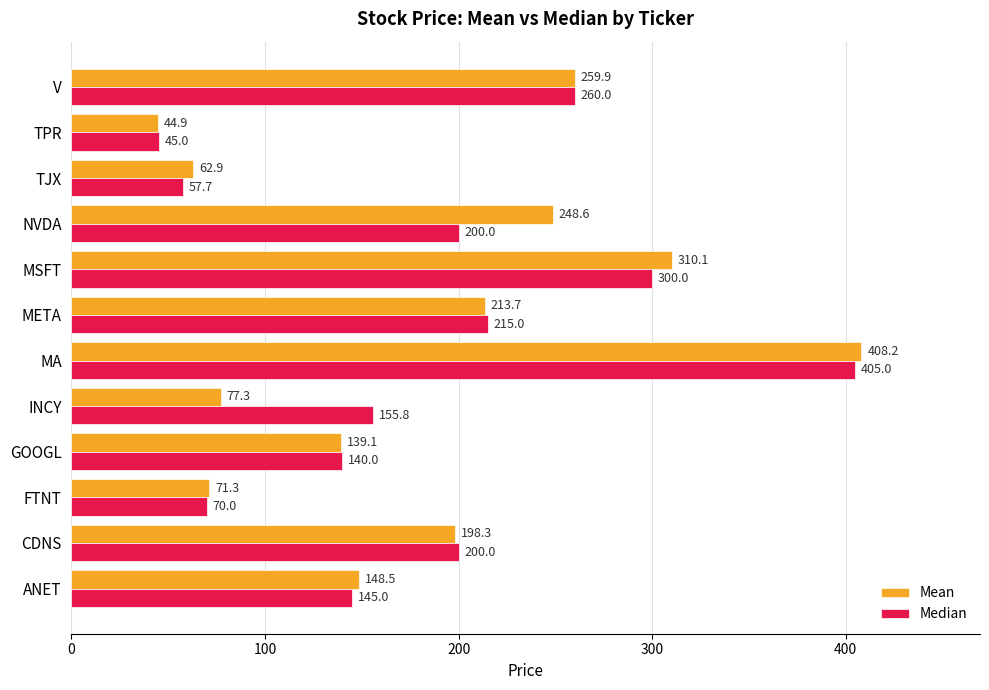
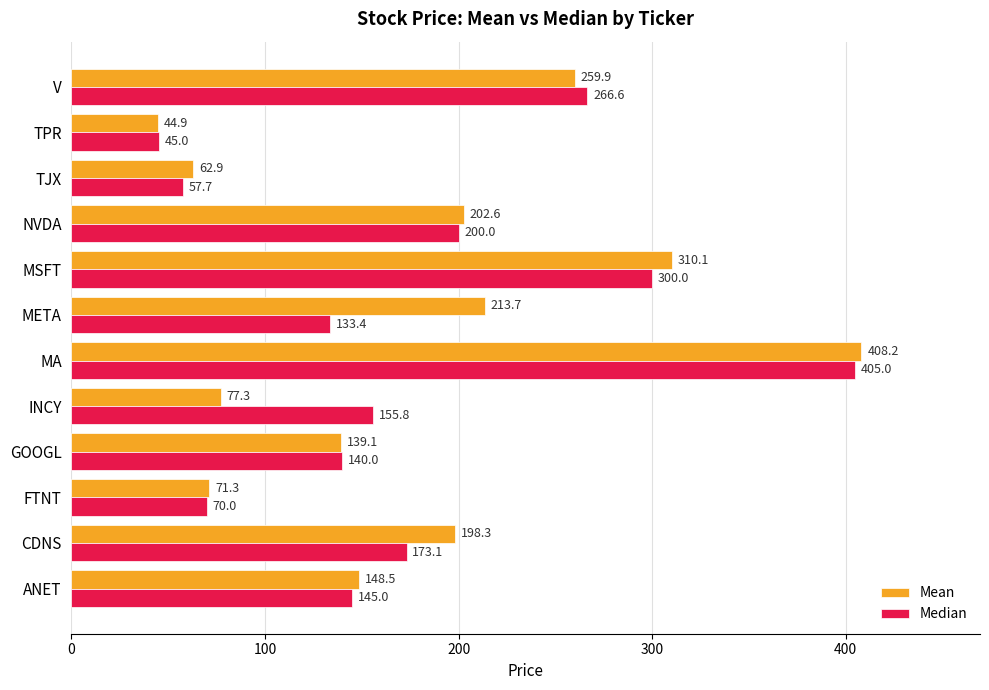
  {
    "Mean": {
      "V": 259.9,
      "TPR": 44.9,
      "TJX": 62.9,
-     "NVDA": 248.6,
+     "NVDA": 202.6,
      "MSFT": 310.1,
      "META": 213.7,
      "MA": 408.2,
      "INCY": 77.3,
      "GOOGL": 139.1,
      "FTNT": 71.3,
      "CDNS": 198.3,
      "ANET": 148.5
    },
    "Median": {
-     "V": 260.0,
+     "V": 266.6,
      "TPR": 45.0,
      "TJX": 57.7,
      "NVDA": 200.0,
      "MSFT": 300.0,
-     "META": 215.0,
+     "META": 133.4,
      "MA": 405.0,
      "INCY": 155.8,
      "GOOGL": 140.0,
      "FTNT": 70.0,
-     "CDNS": 200.0,
+     "CDNS": 173.1,
      "ANET": 145.0
    }
  }
